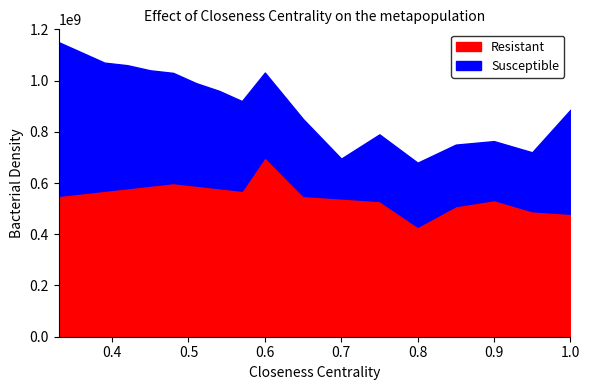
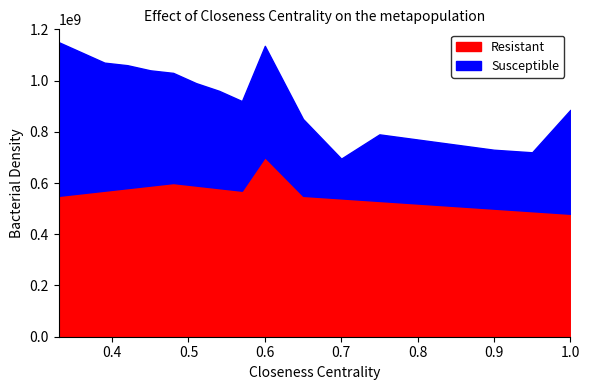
  {
    "Resistant": {
-     "0.8": 430000000,
-     "0.9": 530000000
+     "0.8": 520000000,
+     "0.9": 500000000
    },
    "Susceptible": {
-     "0.6": 330000000,
+     "0.6": 430000000,
      "0.7": 160000000,
      "0.8": 250000000,
      "0.9": 230000000,
      "1.0": 410000000
    }
  }
